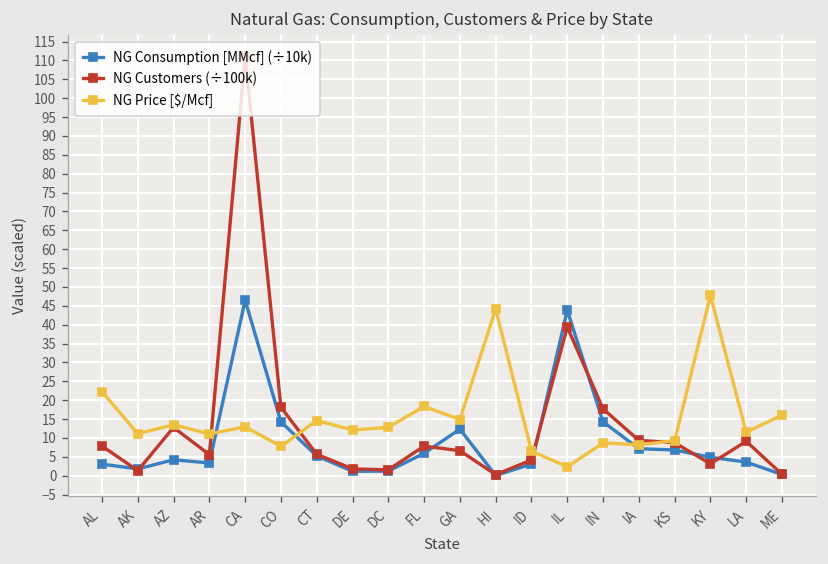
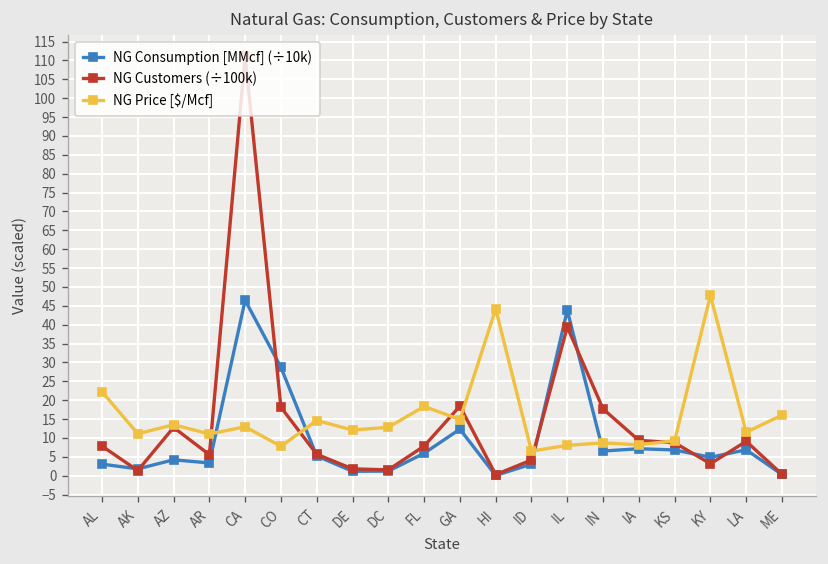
  {
    "NG Consumption [MMcf] (÷10k)": {
      "AL": 3,
      "AZ": 4,
      "AR": 3,
      "CA": 46,
-     "CO": 14,
+     "CO": 29,
      "FL": 6,
      "GA": 12,
      "ID": 3,
      "IL": 44,
-     "IN": 14,
+     "IN": 7,
      "IA": 7,
      "KS": 7,
      "KY": 5,
-     "LA": 4
+     "LA": 7
    },
    "NG Customers (÷100k)": {
      "AL": 8,
      "AR": 6,
      "CO": 18,
      "FL": 8,
-     "GA": 7,
+     "GA": 18,
      "ID": 4,
      "IL": 39,
      "IN": 18,
      "IA": 9,
      "KY": 3,
      "LA": 9
    },
    "NG Price [$/Mcf]": {
      "AL": 22,
      "AK": 11,
      "AR": 11,
      "CA": 13,
      "CO": 8,
      "CT": 15,
      "DE": 12,
      "DC": 13,
      "FL": 18,
      "GA": 15,
      "HI": 44,
      "ID": 7,
-     "IL": 2,
+     "IL": 8,
      "IN": 9,
      "IA": 8,
      "KY": 48,
      "LA": 12,
      "ME": 16
    }
  }
